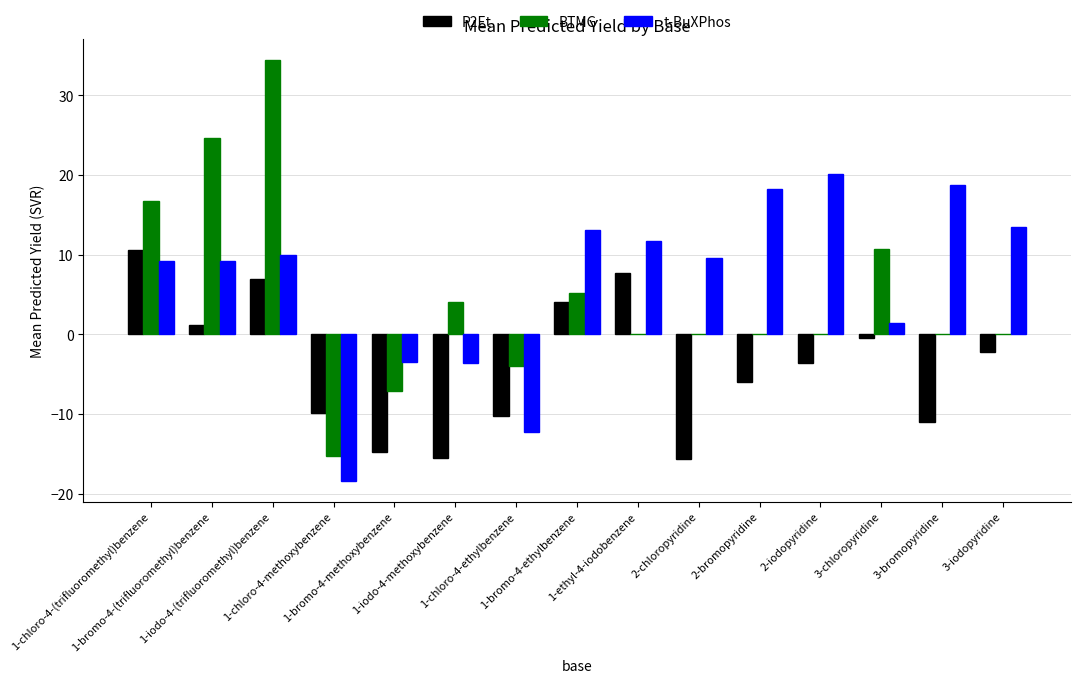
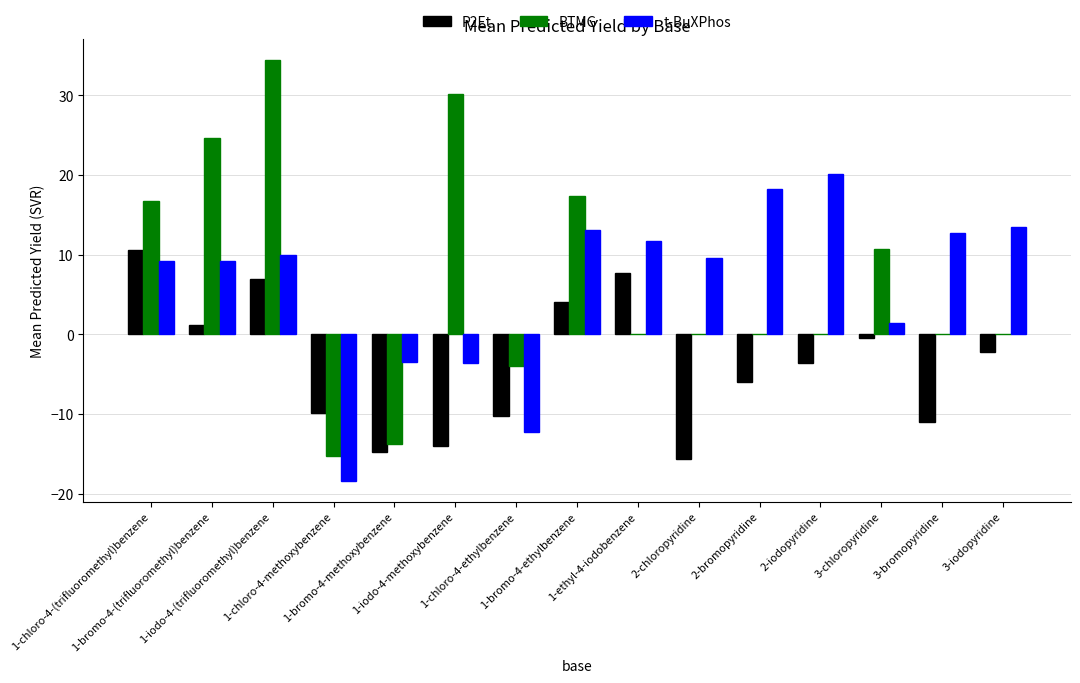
  {
    "P2Et": {
      "1-chloro-4-(trifluoromethyl)benzene": 11,
      "1-bromo-4-(trifluoromethyl)benzene": 1,
      "1-iodo-4-(trifluoromethyl)benzene": 7,
      "1-chloro-4-methoxybenzene": -10,
      "1-bromo-4-methoxybenzene": -15,
-     "1-iodo-4-methoxybenzene": -16,
+     "1-iodo-4-methoxybenzene": -14,
      "1-chloro-4-ethylbenzene": -10,
      "1-bromo-4-ethylbenzene": 4,
      "1-ethyl-4-iodobenzene": 8,
      "2-chloropyridine": -16,
      "2-bromopyridine": -6,
      "2-iodopyridine": -4,
      "3-chloropyridine": 0,
      "3-bromopyridine": -11,
      "3-iodopyridine": -2
    },
    "BTMG": {
      "1-chloro-4-(trifluoromethyl)benzene": 17,
      "1-bromo-4-(trifluoromethyl)benzene": 25,
      "1-iodo-4-(trifluoromethyl)benzene": 34,
      "1-chloro-4-methoxybenzene": -15,
-     "1-bromo-4-methoxybenzene": -7,
-     "1-iodo-4-methoxybenzene": 4,
+     "1-bromo-4-methoxybenzene": -14,
+     "1-iodo-4-methoxybenzene": 30,
      "1-chloro-4-ethylbenzene": -4,
-     "1-bromo-4-ethylbenzene": 5,
+     "1-bromo-4-ethylbenzene": 17,
      "1-ethyl-4-iodobenzene": 0,
      "2-chloropyridine": 0,
      "2-bromopyridine": 0,
      "2-iodopyridine": 0,
      "3-chloropyridine": 11,
      "3-bromopyridine": 0,
      "3-iodopyridine": 0
    },
    "t-BuXPhos": {
      "1-chloro-4-(trifluoromethyl)benzene": 9,
      "1-bromo-4-(trifluoromethyl)benzene": 9,
      "1-iodo-4-(trifluoromethyl)benzene": 10,
      "1-chloro-4-methoxybenzene": -18,
      "1-bromo-4-methoxybenzene": -3,
      "1-iodo-4-methoxybenzene": -4,
      "1-chloro-4-ethylbenzene": -12,
      "1-bromo-4-ethylbenzene": 13,
      "1-ethyl-4-iodobenzene": 12,
      "2-chloropyridine": 10,
      "2-bromopyridine": 18,
      "2-iodopyridine": 20,
      "3-chloropyridine": 1,
-     "3-bromopyridine": 19,
+     "3-bromopyridine": 13,
      "3-iodopyridine": 13
    }
  }
